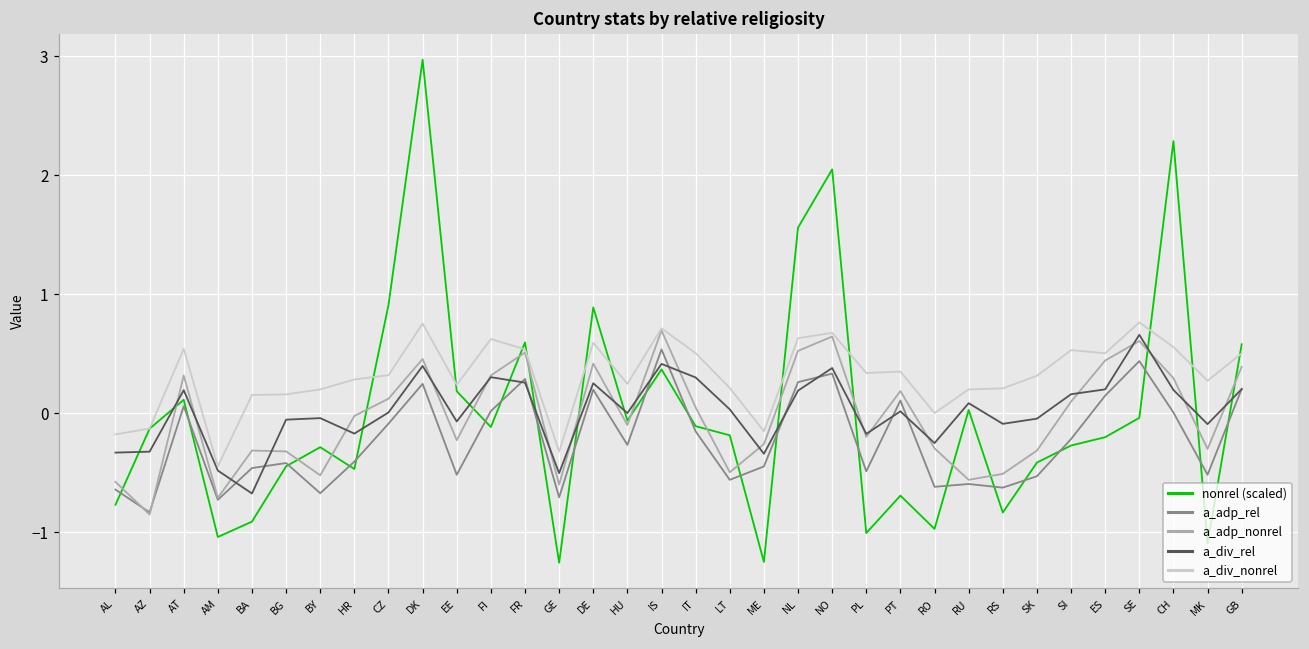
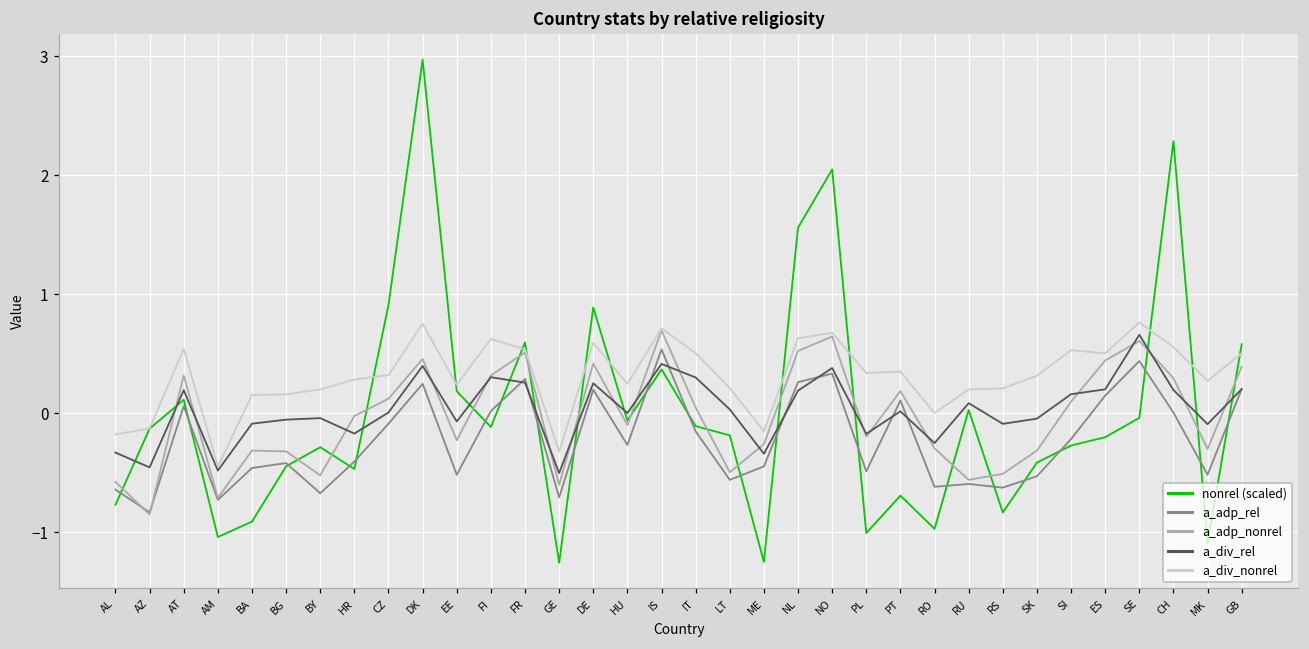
  {
    "nonrel (scaled)": {
      "AL": -0.77,
      "AT": 0.11,
      "AM": -1.04,
      "BA": -0.91,
      "BG": -0.45,
      "BY": -0.28,
      "HR": -0.47,
      "CZ": 0.91,
      "DK": 2.97,
      "EE": 0.19,
      "FI": -0.12,
      "FR": 0.60,
      "GE": -1.26,
      "DE": 0.89,
      "HU": -0.06,
      "IS": 0.37,
      "IT": -0.11,
      "LT": -0.19,
      "ME": -1.25,
      "NL": 1.56,
      "NO": 2.05,
      "PL": -1.01,
      "PT": -0.69,
      "RO": -0.97,
      "RU": 0.03,
      "RS": -0.83,
      "SK": -0.41,
      "SI": -0.27,
      "ES": -0.20,
      "SE": -0.04,
      "CH": 2.29,
      "GB": 0.58
    },
    "a_div_rel": {
      "AL": -0.33,
-     "AZ": -0.32,
+     "AZ": -0.45,
      "AT": 0.19,
      "AM": -0.48,
-     "BA": -0.67,
+     "BA": -0.09,
      "BG": -0.05,
      "BY": -0.04,
      "HR": -0.17,
      "CZ": 0.01,
      "DK": 0.40,
      "EE": -0.07,
      "FR": 0.26,
      "GE": -0.50,
      "DE": 0.25,
      "HU": 0.00,
      "IS": 0.41,
      "IT": 0.30,
      "LT": 0.03,
      "ME": -0.34,
      "NL": 0.19,
      "NO": 0.38,
      "PL": -0.17,
      "PT": 0.02,
      "RO": -0.25,
      "RU": 0.09,
      "RS": -0.09,
      "SK": -0.05,
      "SI": 0.16,
      "ES": 0.20,
      "SE": 0.66,
      "CH": 0.20,
      "MK": -0.09
    }
  }
